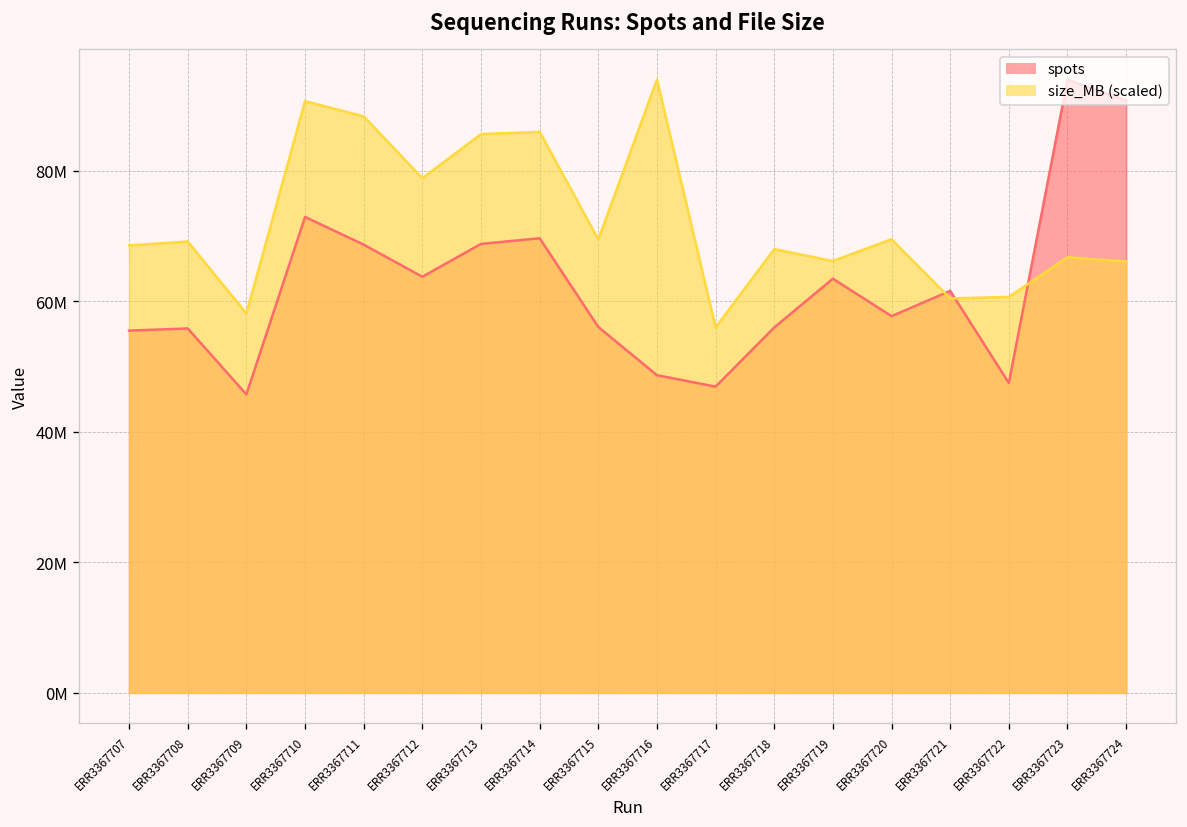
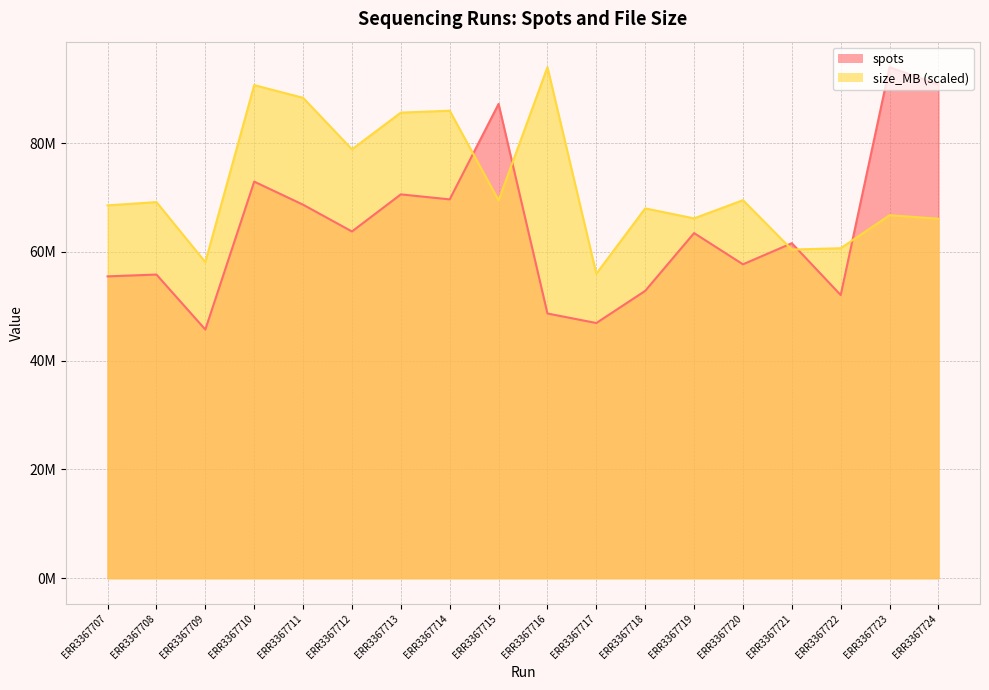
  {
    "spots": {
      "ERR3367707": 56000000,
      "ERR3367708": 56000000,
      "ERR3367709": 46000000,
      "ERR3367710": 73000000,
      "ERR3367711": 69000000,
      "ERR3367712": 64000000,
-     "ERR3367713": 69000000,
+     "ERR3367713": 71000000,
      "ERR3367714": 70000000,
-     "ERR3367715": 56000000,
+     "ERR3367715": 87000000,
      "ERR3367716": 49000000,
      "ERR3367717": 47000000,
-     "ERR3367718": 56000000,
+     "ERR3367718": 53000000,
      "ERR3367719": 63000000,
      "ERR3367720": 58000000,
      "ERR3367721": 62000000,
-     "ERR3367722": 47000000
+     "ERR3367722": 52000000
    },
    "size_MB (scaled)": {
      "ERR3367707": 69000000,
      "ERR3367708": 69000000,
      "ERR3367709": 58000000,
      "ERR3367710": 91000000,
      "ERR3367711": 88000000,
      "ERR3367712": 79000000,
      "ERR3367713": 86000000,
      "ERR3367714": 86000000,
      "ERR3367715": 69000000,
      "ERR3367716": 94000000,
      "ERR3367717": 56000000,
      "ERR3367718": 68000000,
      "ERR3367719": 66000000,
      "ERR3367720": 70000000,
      "ERR3367721": 60000000,
      "ERR3367722": 61000000,
      "ERR3367723": 67000000,
      "ERR3367724": 66000000
    }
  }
